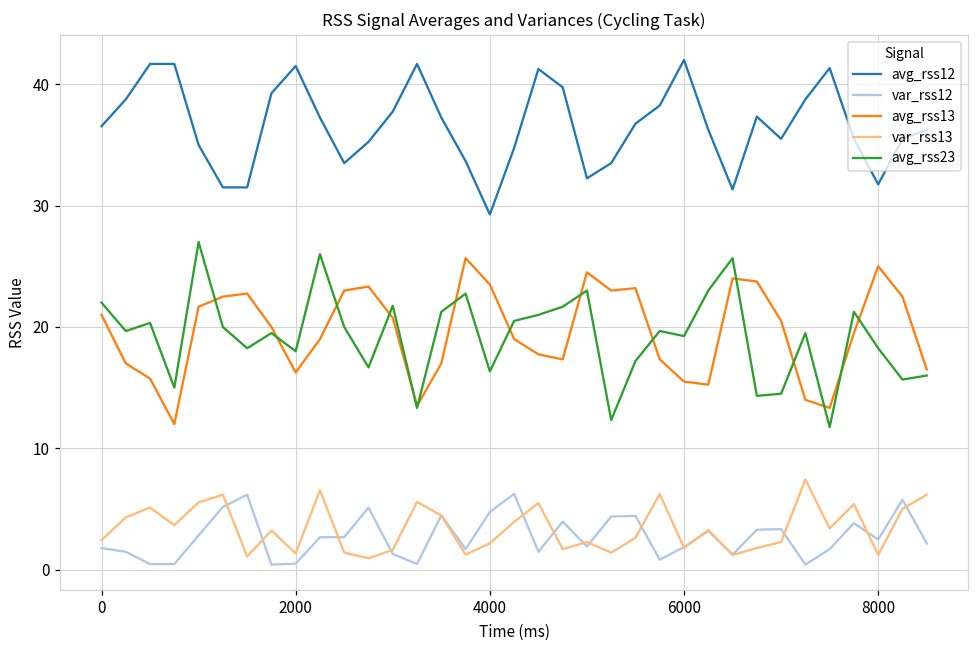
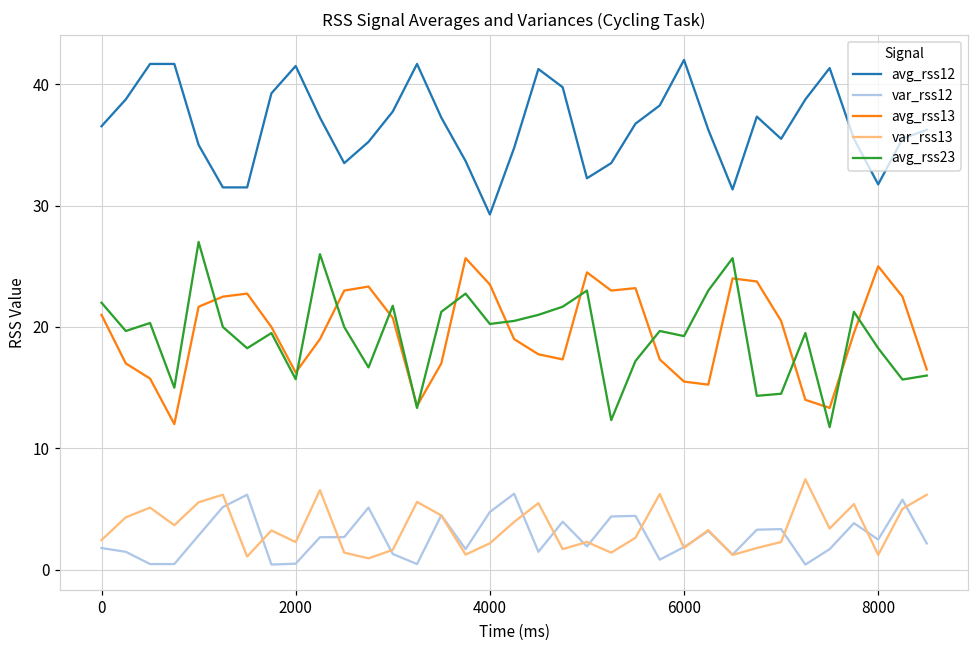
  {
    "avg_rss12": {
      "0": 36.5,
      "2000": 41.5,
      "4000": 29.3,
      "6000": 42.0,
      "8000": 31.8
    },
    "var_rss12": {
      "0": 1.8,
      "2000": 0.5,
      "4000": 4.8,
      "8000": 2.5
    },
    "avg_rss13": {
      "0": 21.0,
      "2000": 16.3,
      "4000": 23.5,
      "6000": 15.5,
      "8000": 25.0
    },
    "var_rss13": {
      "0": 2.5,
-     "2000": 1.4,
+     "2000": 2.3,
      "4000": 2.2,
      "8000": 1.2
    },
    "avg_rss23": {
      "0": 22.0,
-     "2000": 18.0,
-     "4000": 16.3,
+     "2000": 15.7,
+     "4000": 20.3,
      "6000": 19.3,
      "8000": 18.3
    }
  }
